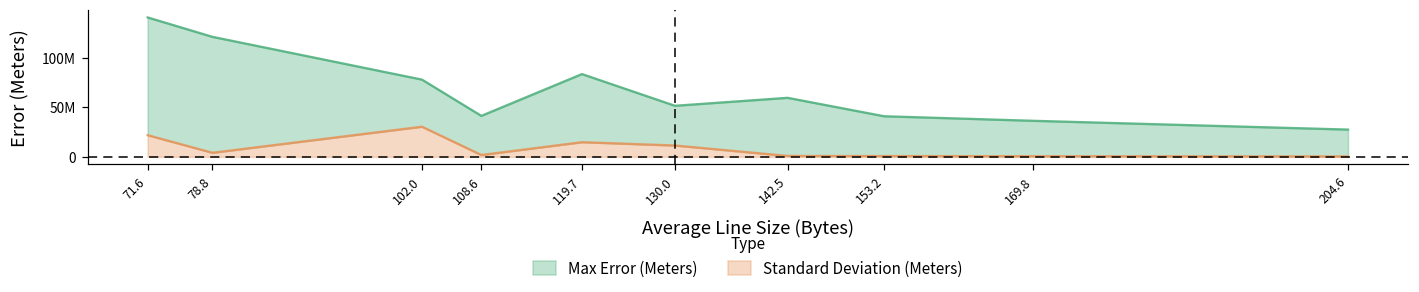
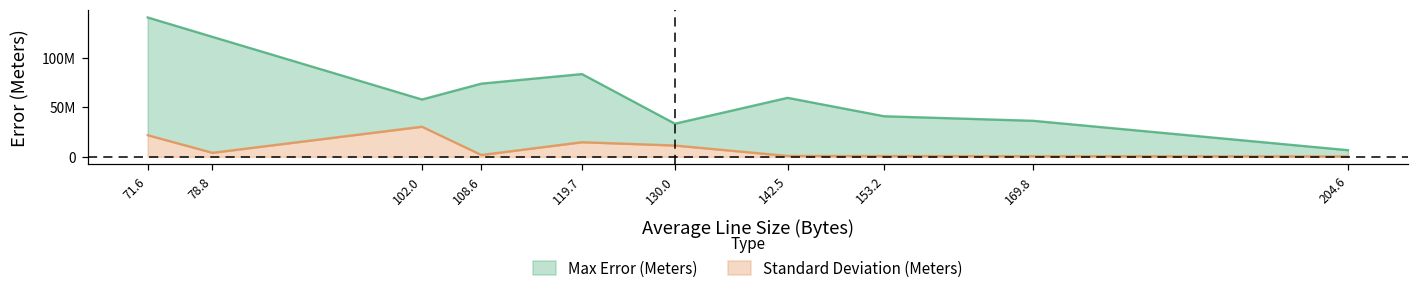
  {
    "Max Error (Meters)": {
      "71.6": 140000000,
      "78.8": 120000000,
-     "102.0": 80000000,
-     "108.6": 40000000,
+     "102.0": 60000000,
+     "108.6": 70000000,
      "119.7": 80000000,
-     "130.0": 50000000,
+     "130.0": 30000000,
      "142.5": 60000000,
      "153.2": 40000000,
      "169.8": 40000000,
-     "204.6": 30000000
+     "204.6": 10000000
    },
    "Standard Deviation (Meters)": {
      "71.6": 20000000,
      "78.8": 0,
      "102.0": 30000000,
      "108.6": 0,
      "119.7": 10000000,
      "130.0": 10000000,
      "142.5": 0,
      "153.2": 0,
      "169.8": 0,
      "204.6": 0
    }
  }
